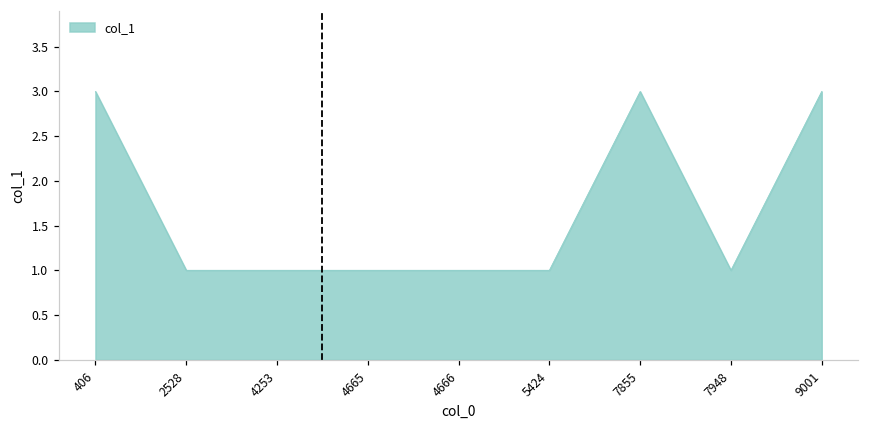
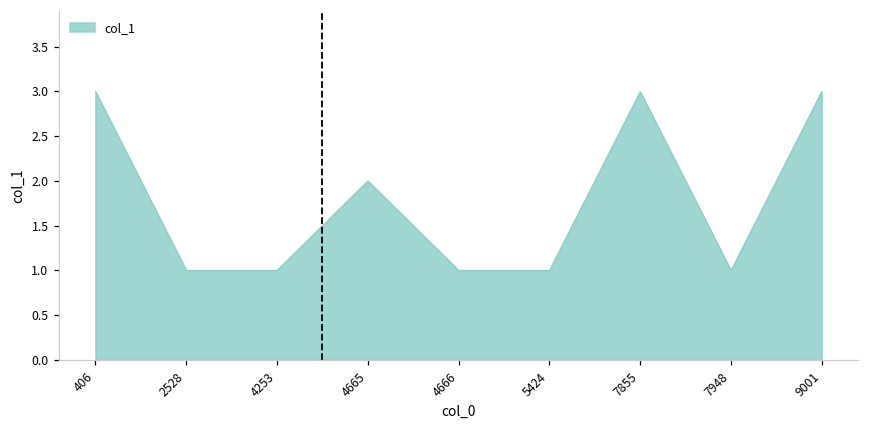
  {
    "406": 3,
    "2528": 1,
    "4253": 1,
-   "4665": 1,
+   "4665": 2,
    "4666": 1,
    "5424": 1,
    "7855": 3,
    "7948": 1,
    "9001": 3
  }
